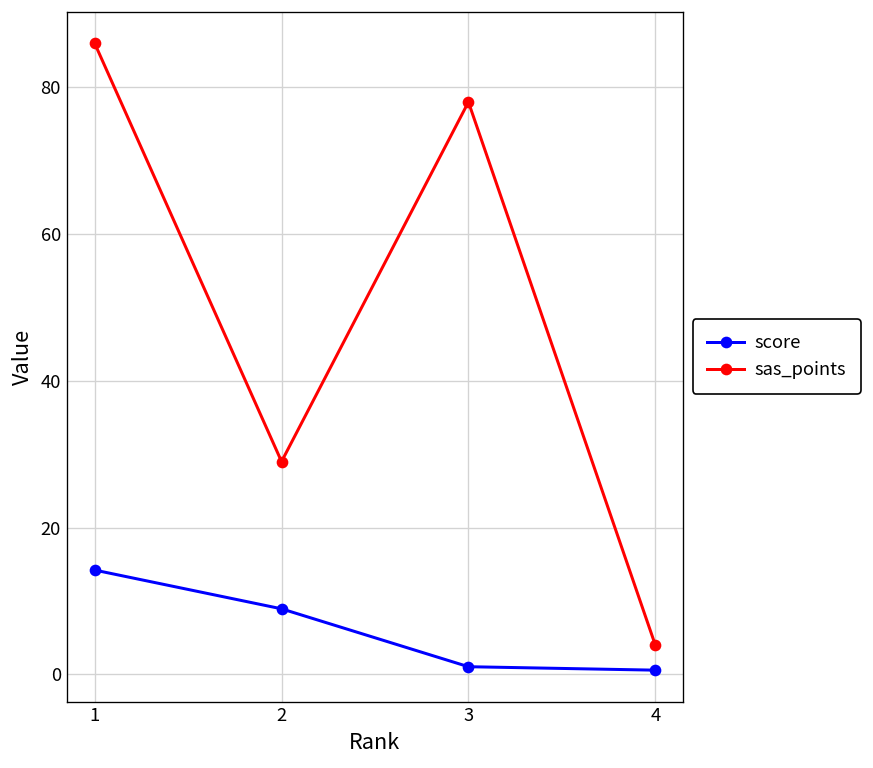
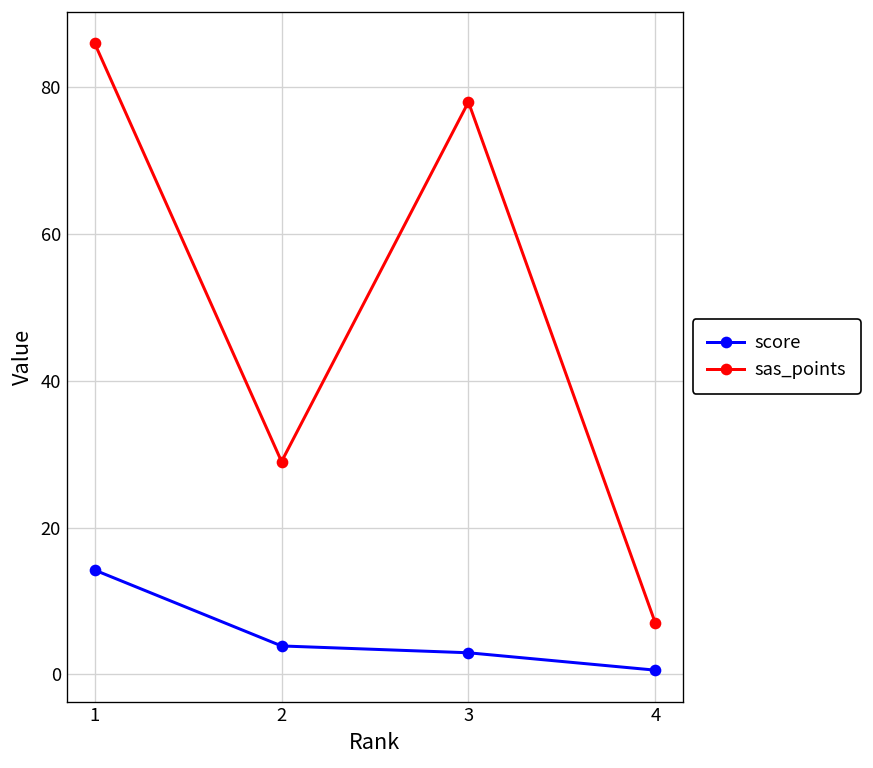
  {
    "score": {
      "1": 14,
-     "2": 9,
-     "3": 1,
+     "2": 4,
+     "3": 3,
      "4": 1
    },
    "sas_points": {
      "1": 86,
      "2": 29,
      "3": 78,
-     "4": 4
+     "4": 7
    }
  }
